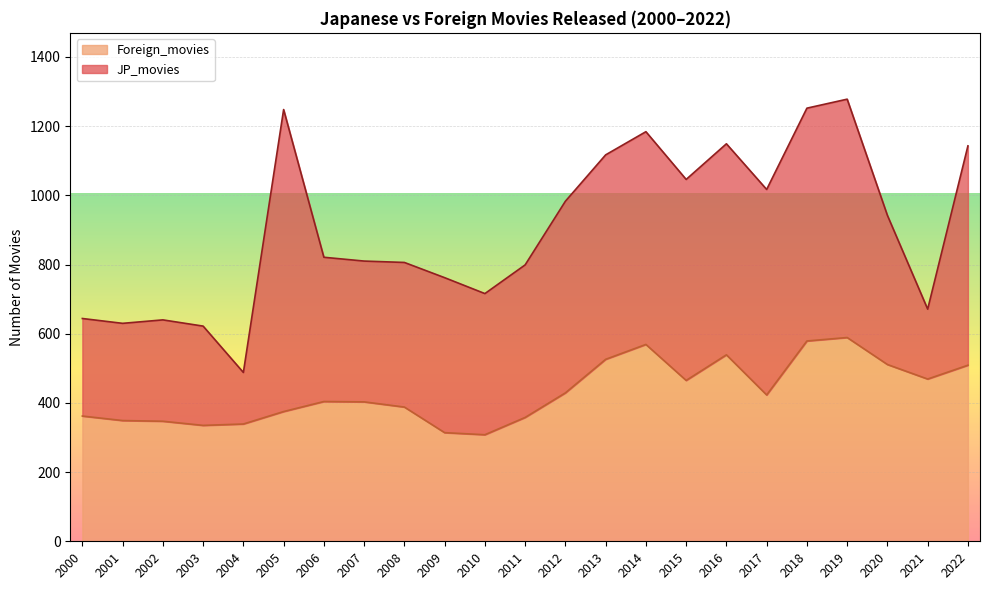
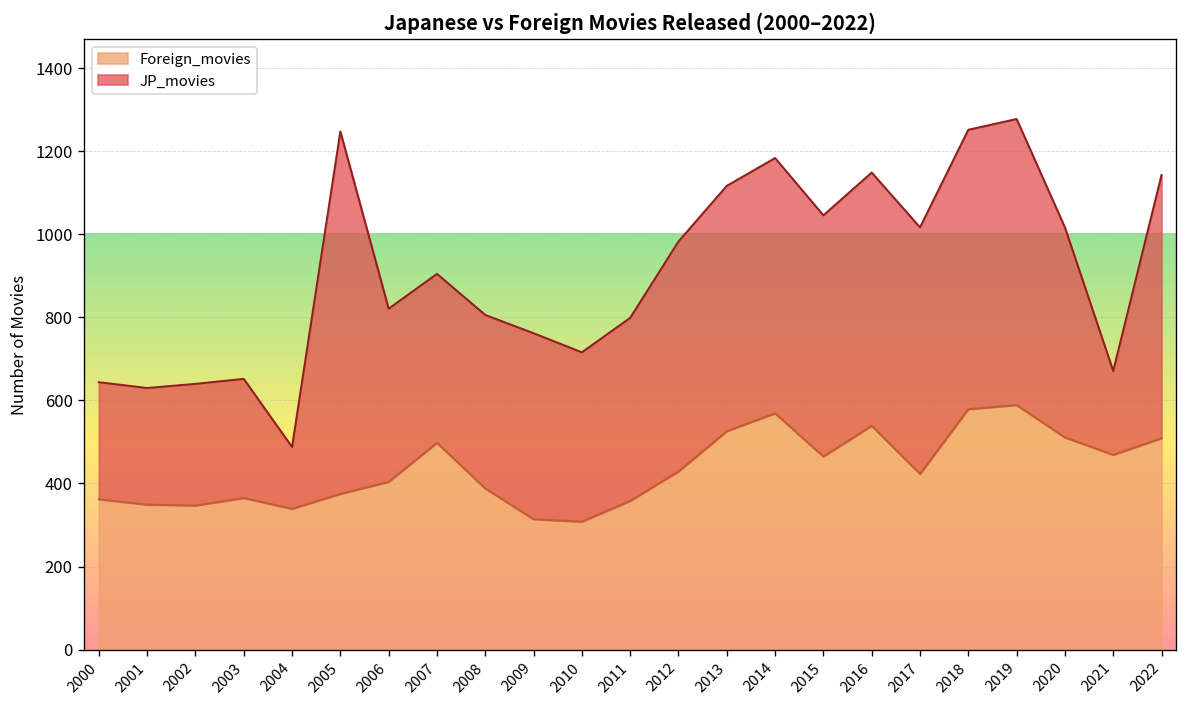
  {
    "Foreign_movies": {
      "2000": 360,
      "2001": 350,
      "2002": 350,
-     "2003": 340,
+     "2003": 370,
      "2004": 340,
      "2005": 380,
      "2006": 400,
-     "2007": 400,
+     "2007": 500,
      "2008": 390,
      "2009": 310,
      "2010": 310,
      "2011": 360,
      "2012": 430,
      "2013": 530,
      "2014": 570,
      "2015": 470,
      "2016": 540,
      "2017": 420,
      "2018": 580,
      "2019": 590,
      "2020": 510,
      "2021": 470,
      "2022": 510
    },
    "JP_movies": {
      "2000": 280,
      "2001": 280,
      "2002": 290,
      "2003": 290,
      "2004": 150,
      "2005": 870,
      "2006": 420,
      "2007": 410,
      "2008": 420,
      "2009": 450,
      "2010": 410,
      "2011": 440,
      "2012": 550,
      "2013": 590,
      "2014": 620,
      "2015": 580,
      "2016": 610,
      "2017": 590,
      "2018": 670,
      "2019": 690,
-     "2020": 430,
+     "2020": 510,
      "2021": 200,
      "2022": 630
    }
  }
